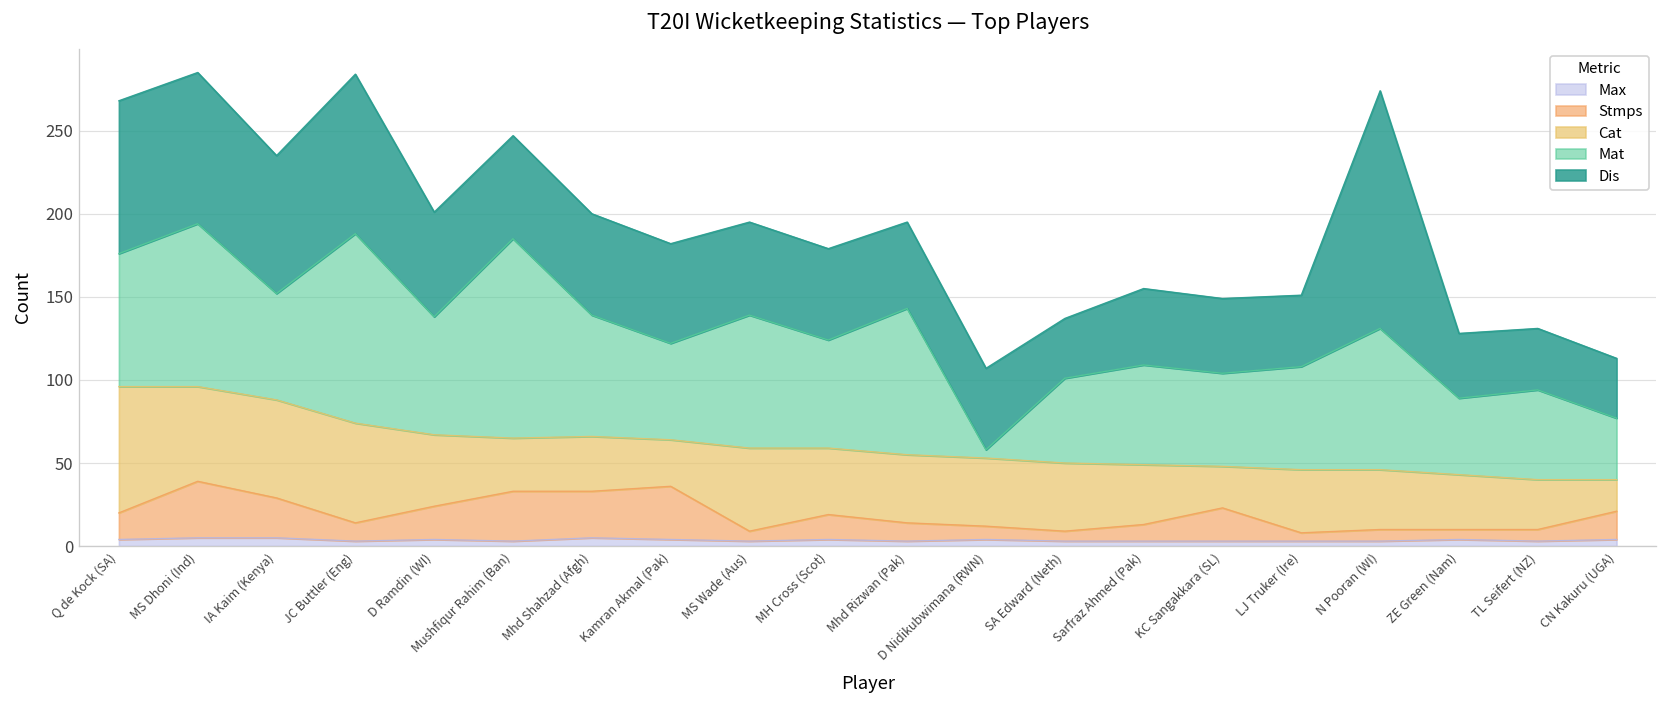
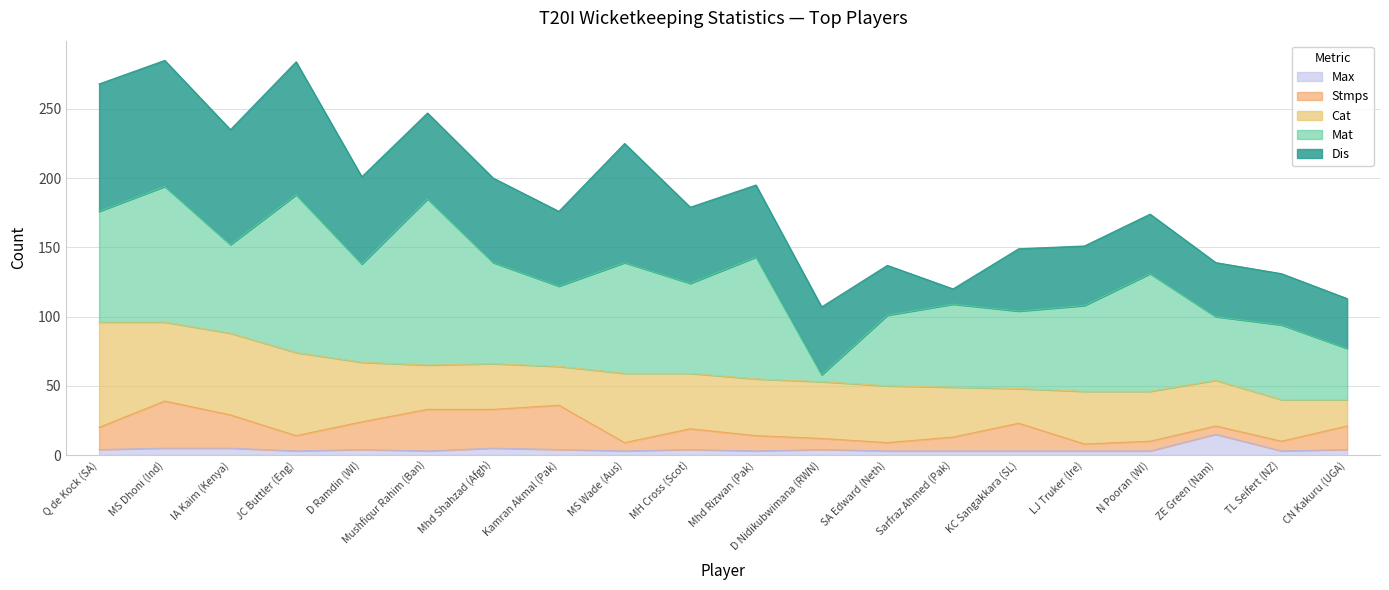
  {
    "Max": {
      "Q de Kock (SA)": 4,
      "MS Dhoni (Ind)": 5,
      "IA Kaim (Kenya)": 5,
      "JC Buttler (Eng)": 3,
      "D Ramdin (WI)": 4,
      "Mushfiqur Rahim (Ban)": 3,
      "Mhd Shahzad (Afgh)": 5,
      "Kamran Akmal (Pak)": 4,
      "MS Wade (Aus)": 3,
      "MH Cross (Scot)": 4,
      "Mhd Rizwan (Pak)": 3,
      "D Nidikubwimana (RWN)": 4,
      "SA Edward (Neth)": 3,
      "Sarfraz Ahmed (Pak)": 3,
      "KC Sangakkara (SL)": 3,
      "LJ Truker (Ire)": 3,
      "N Pooran (WI)": 3,
-     "ZE Green (Nam)": 4,
+     "ZE Green (Nam)": 15,
      "TL Seifert (NZ)": 3,
      "CN Kakuru (UGA)": 4
    },
    "Mat": {
      "Q de Kock (SA)": 80,
      "MS Dhoni (Ind)": 98,
      "IA Kaim (Kenya)": 64,
      "JC Buttler (Eng)": 114,
      "D Ramdin (WI)": 71,
      "Mushfiqur Rahim (Ban)": 120,
      "Mhd Shahzad (Afgh)": 73,
      "Kamran Akmal (Pak)": 58,
      "MS Wade (Aus)": 80,
      "MH Cross (Scot)": 65,
      "Mhd Rizwan (Pak)": 88,
      "D Nidikubwimana (RWN)": 5,
      "SA Edward (Neth)": 51,
      "Sarfraz Ahmed (Pak)": 60,
      "KC Sangakkara (SL)": 56,
      "LJ Truker (Ire)": 62,
      "N Pooran (WI)": 85,
      "ZE Green (Nam)": 46,
      "TL Seifert (NZ)": 54,
      "CN Kakuru (UGA)": 37
    },
    "Dis": {
      "Q de Kock (SA)": 92,
      "MS Dhoni (Ind)": 91,
      "IA Kaim (Kenya)": 83,
      "JC Buttler (Eng)": 96,
      "D Ramdin (WI)": 63,
      "Mushfiqur Rahim (Ban)": 62,
      "Mhd Shahzad (Afgh)": 61,
-     "Kamran Akmal (Pak)": 60,
-     "MS Wade (Aus)": 56,
+     "Kamran Akmal (Pak)": 54,
+     "MS Wade (Aus)": 86,
      "MH Cross (Scot)": 55,
      "Mhd Rizwan (Pak)": 52,
      "D Nidikubwimana (RWN)": 49,
      "SA Edward (Neth)": 36,
-     "Sarfraz Ahmed (Pak)": 46,
+     "Sarfraz Ahmed (Pak)": 11,
      "KC Sangakkara (SL)": 45,
      "LJ Truker (Ire)": 43,
-     "N Pooran (WI)": 143,
+     "N Pooran (WI)": 43,
      "ZE Green (Nam)": 39,
      "TL Seifert (NZ)": 37,
      "CN Kakuru (UGA)": 36
    }
  }
